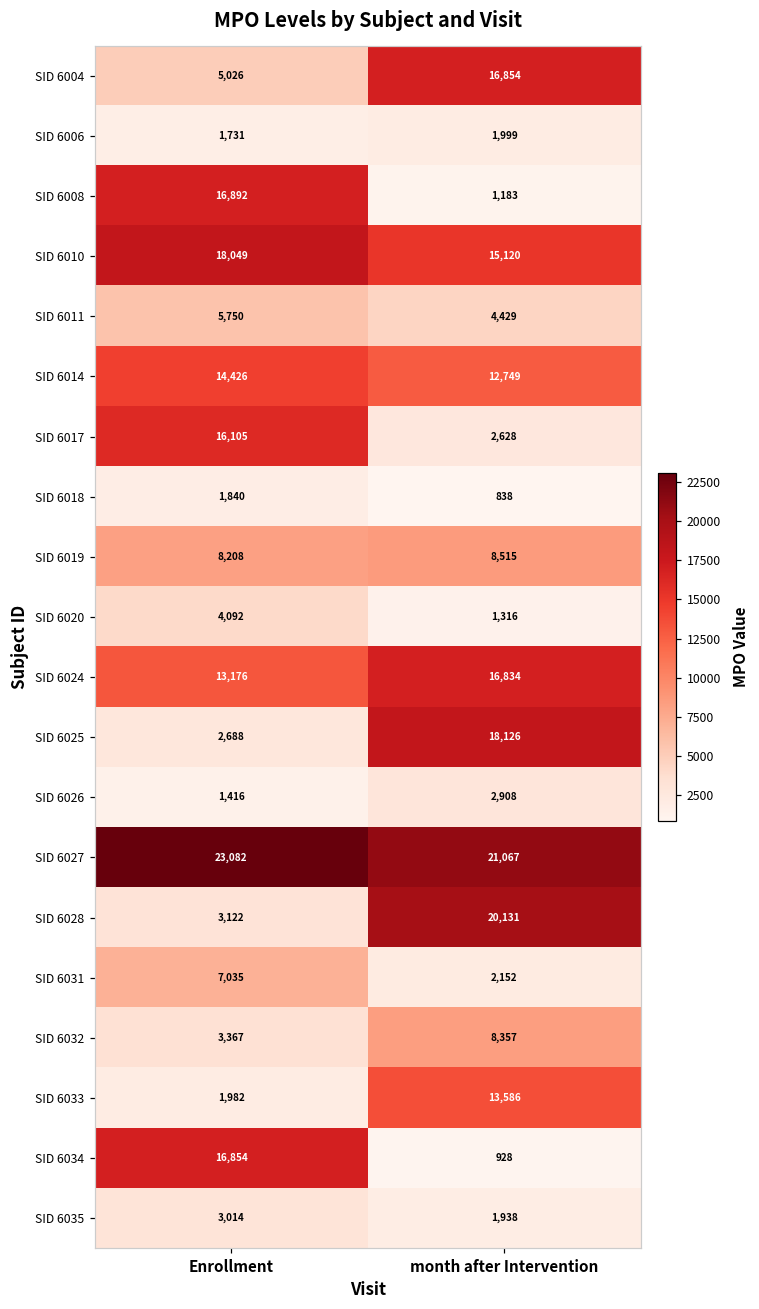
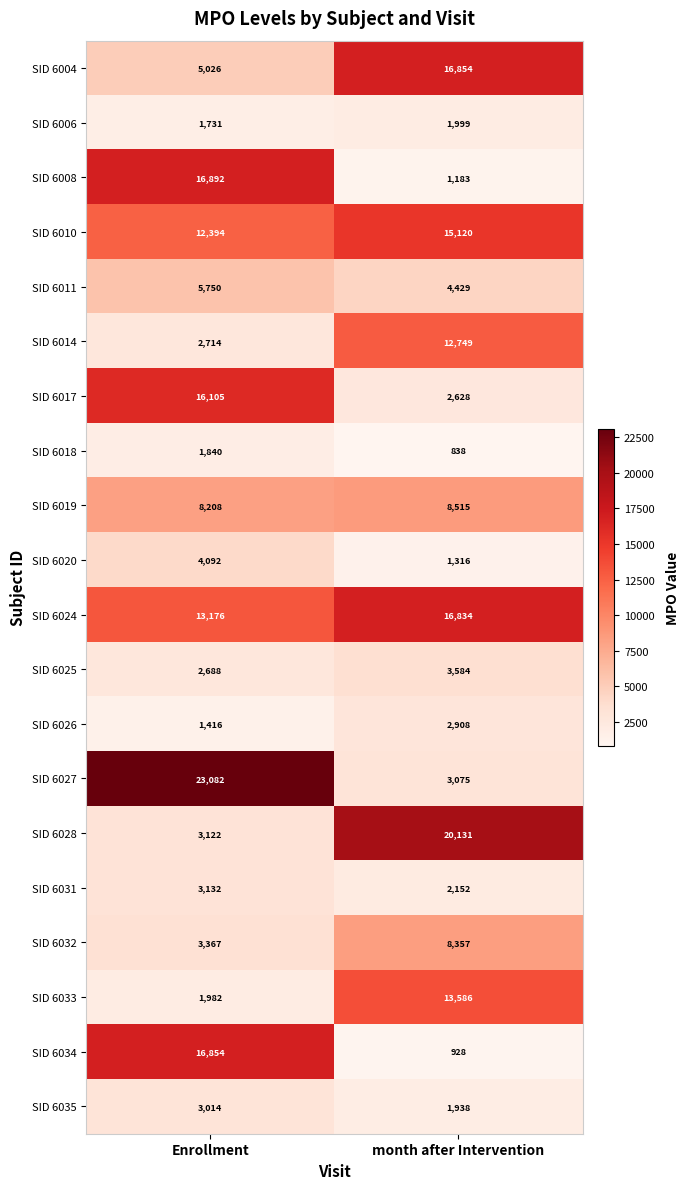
  {
    "SID 6004": {
      "Enrollment": "5,026",
      "month after Intervention": "16,854"
    },
    "SID 6006": {
      "Enrollment": "1,731",
      "month after Intervention": "1,999"
    },
    "SID 6008": {
      "Enrollment": "16,892",
      "month after Intervention": "1,183"
    },
    "SID 6010": {
-     "Enrollment": "18,049",
+     "Enrollment": "12,394",
      "month after Intervention": "15,120"
    },
    "SID 6011": {
      "Enrollment": "5,750",
      "month after Intervention": "4,429"
    },
    "SID 6014": {
-     "Enrollment": "14,426",
+     "Enrollment": "2,714",
      "month after Intervention": "12,749"
    },
    "SID 6017": {
      "Enrollment": "16,105",
      "month after Intervention": "2,628"
    },
    "SID 6018": {
      "Enrollment": "1,840",
      "month after Intervention": "838"
    },
    "SID 6019": {
      "Enrollment": "8,208",
      "month after Intervention": "8,515"
    },
    "SID 6020": {
      "Enrollment": "4,092",
      "month after Intervention": "1,316"
    },
    "SID 6024": {
      "Enrollment": "13,176",
      "month after Intervention": "16,834"
    },
    "SID 6025": {
      "Enrollment": "2,688",
-     "month after Intervention": "18,126"
+     "month after Intervention": "3,584"
    },
    "SID 6026": {
      "Enrollment": "1,416",
      "month after Intervention": "2,908"
    },
    "SID 6027": {
      "Enrollment": "23,082",
-     "month after Intervention": "21,067"
+     "month after Intervention": "3,075"
    },
    "SID 6028": {
      "Enrollment": "3,122",
      "month after Intervention": "20,131"
    },
    "SID 6031": {
-     "Enrollment": "7,035",
+     "Enrollment": "3,132",
      "month after Intervention": "2,152"
    },
    "SID 6032": {
      "Enrollment": "3,367",
      "month after Intervention": "8,357"
    },
    "SID 6033": {
      "Enrollment": "1,982",
      "month after Intervention": "13,586"
    },
    "SID 6034": {
      "Enrollment": "16,854",
      "month after Intervention": "928"
    },
    "SID 6035": {
      "Enrollment": "3,014",
      "month after Intervention": "1,938"
    }
  }
